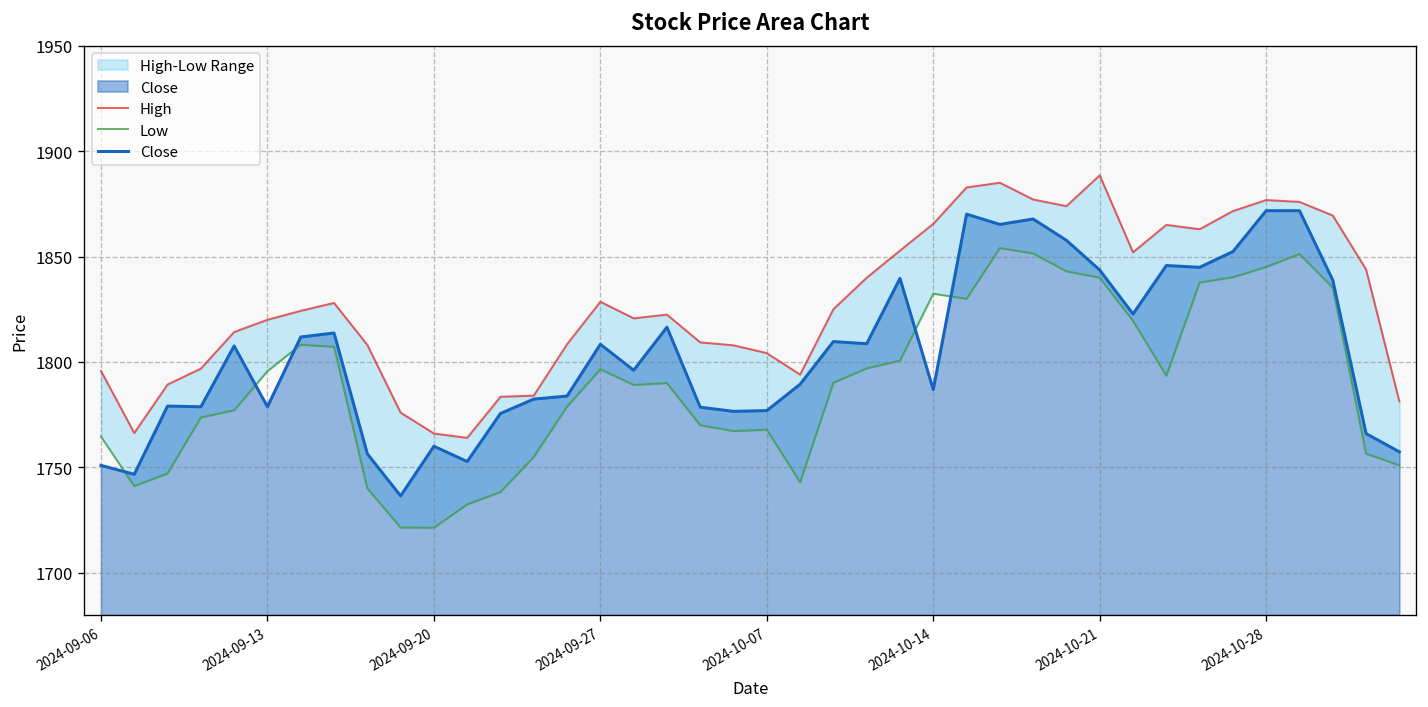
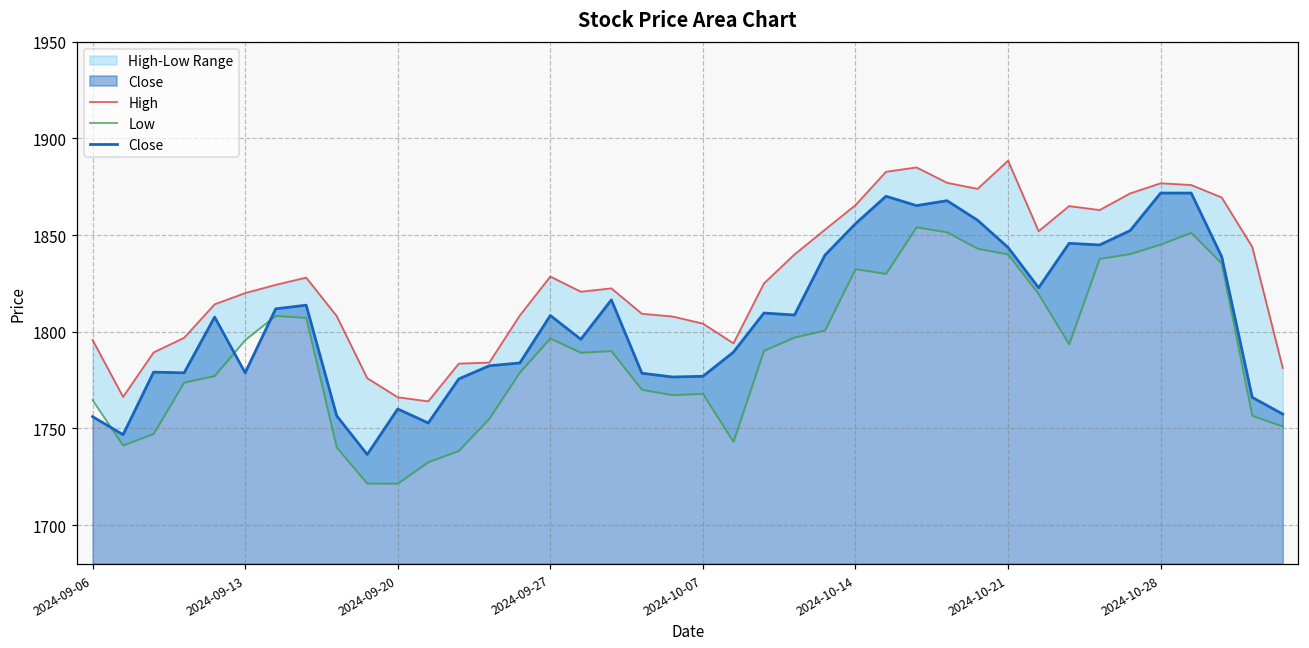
  {
    "High-Low Range": {
      "2024-09-06": 1796,
      "2024-09-13": 1820,
      "2024-09-20": 1766,
      "2024-09-27": 1829,
      "2024-10-07": 1804,
      "2024-10-14": 1866,
      "2024-10-21": 1889,
      "2024-10-28": 1877
    },
    "Low": {
      "2024-09-06": 1765,
      "2024-09-13": 1796,
      "2024-09-20": 1721,
      "2024-09-27": 1797,
      "2024-10-07": 1768,
      "2024-10-14": 1832,
      "2024-10-21": 1840,
      "2024-10-28": 1845
    },
    "Close": {
-     "2024-09-06": 1751,
+     "2024-09-06": 1756,
      "2024-09-13": 1779,
      "2024-09-20": 1760,
      "2024-09-27": 1808,
      "2024-10-07": 1777,
-     "2024-10-14": 1787,
+     "2024-10-14": 1856,
      "2024-10-21": 1844,
      "2024-10-28": 1872
    }
  }
